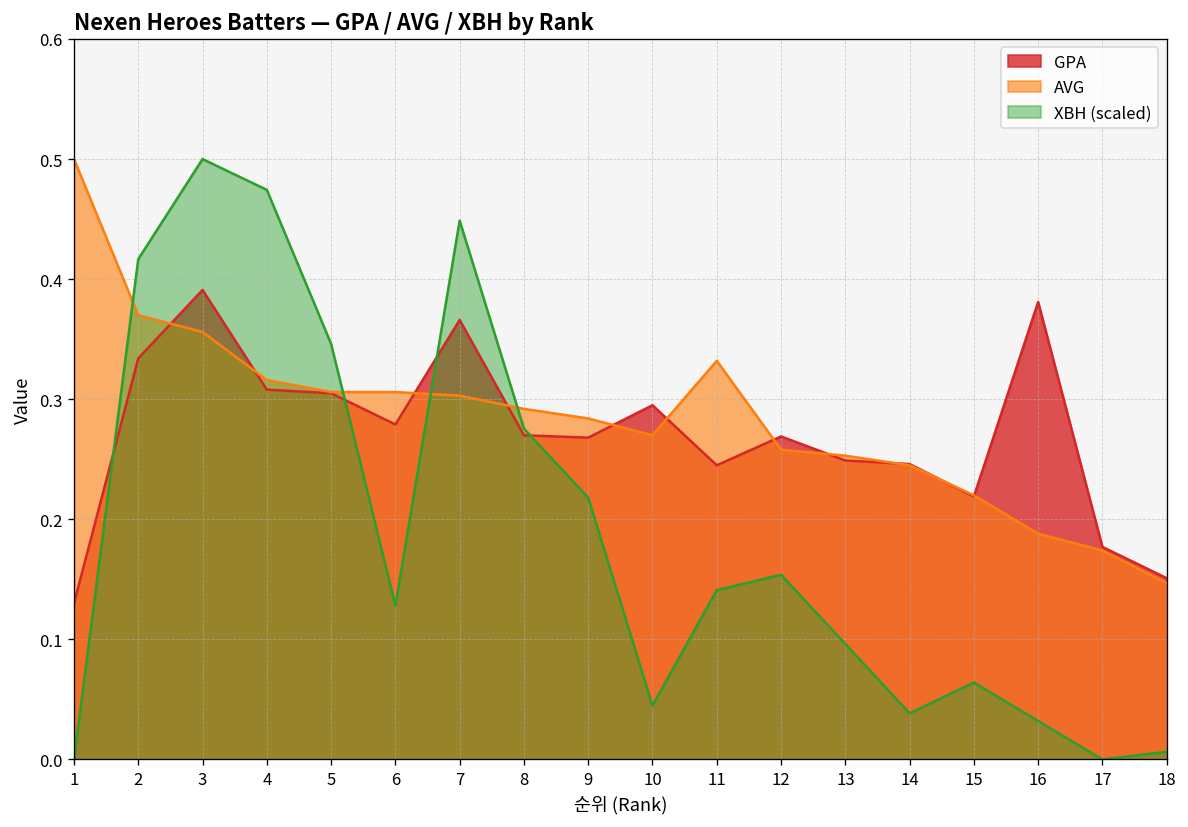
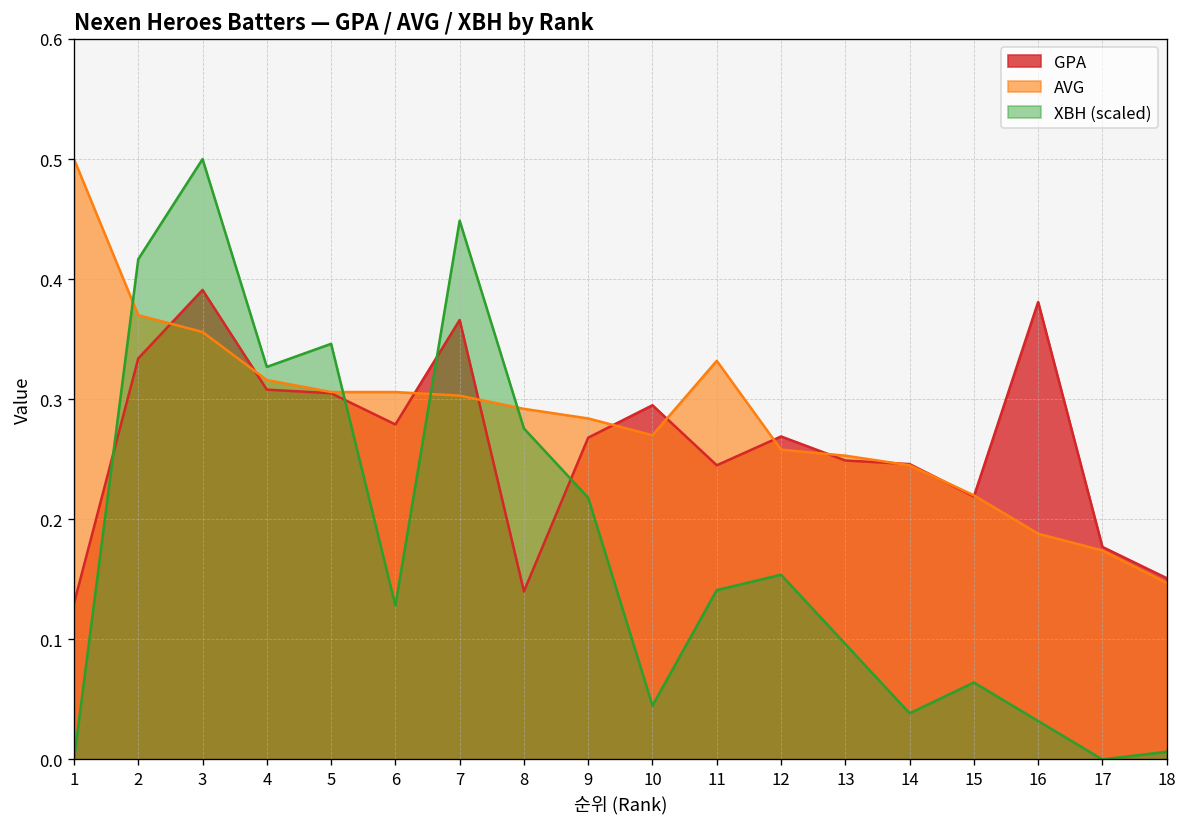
  {
    "GPA": {
      "1": 0.13,
      "2": 0.334,
      "3": 0.39,
      "4": 0.31,
      "6": 0.28,
      "7": 0.366,
-     "8": 0.27,
+     "8": 0.14,
      "9": 0.27,
      "10": 0.295,
      "11": 0.245,
      "12": 0.27,
      "13": 0.25,
      "16": 0.38,
      "17": 0.177,
      "18": 0.15
    },
    "AVG": {
      "1": 0.500,
      "2": 0.370,
      "3": 0.356,
      "4": 0.316,
      "6": 0.306,
      "7": 0.303,
      "8": 0.292,
      "9": 0.284,
      "10": 0.270,
      "11": 0.332,
      "12": 0.258,
      "13": 0.253,
      "16": 0.188,
      "17": 0.174,
      "18": 0.147
    },
    "XBH (scaled)": {
      "1": 0.000,
      "2": 0.417,
      "3": 0.500,
-     "4": 0.474,
+     "4": 0.327,
      "5": 0.346,
      "6": 0.128,
      "7": 0.449,
      "8": 0.276,
      "9": 0.218,
      "10": 0.045,
      "11": 0.141,
      "12": 0.154,
      "13": 0.096,
      "14": 0.038,
      "15": 0.064,
      "16": 0.032,
      "17": 0.000,
      "18": 0.006
    }
  }
